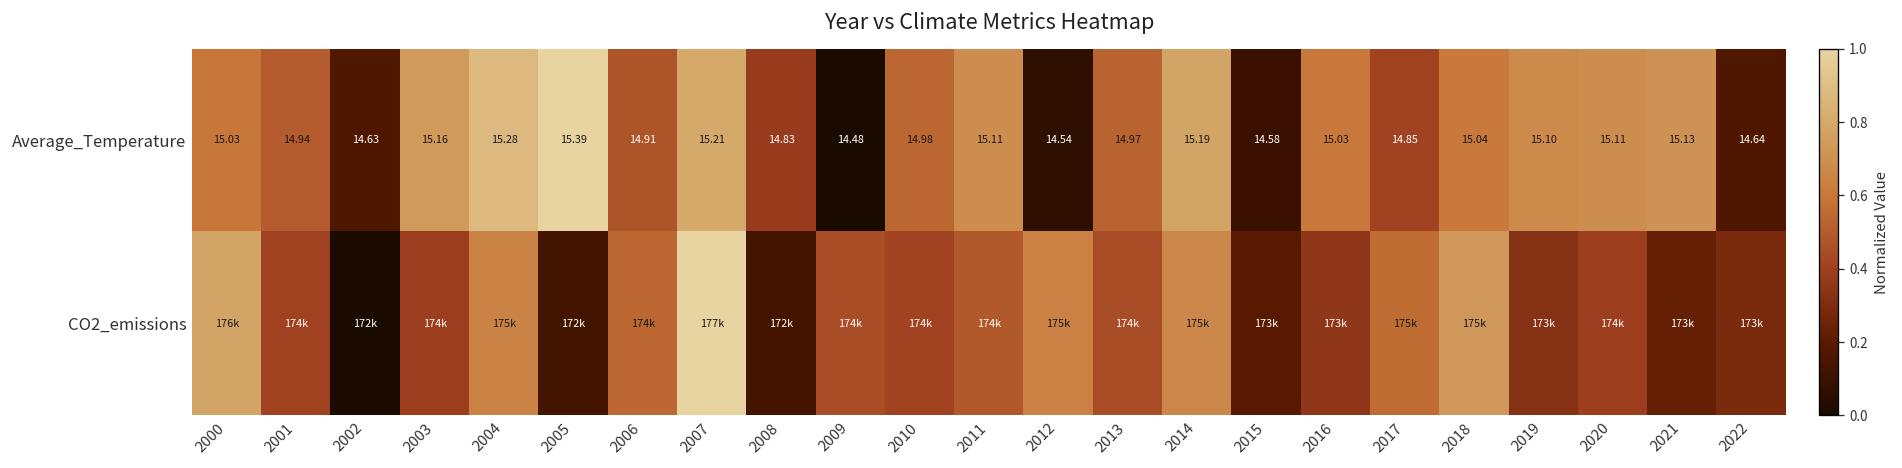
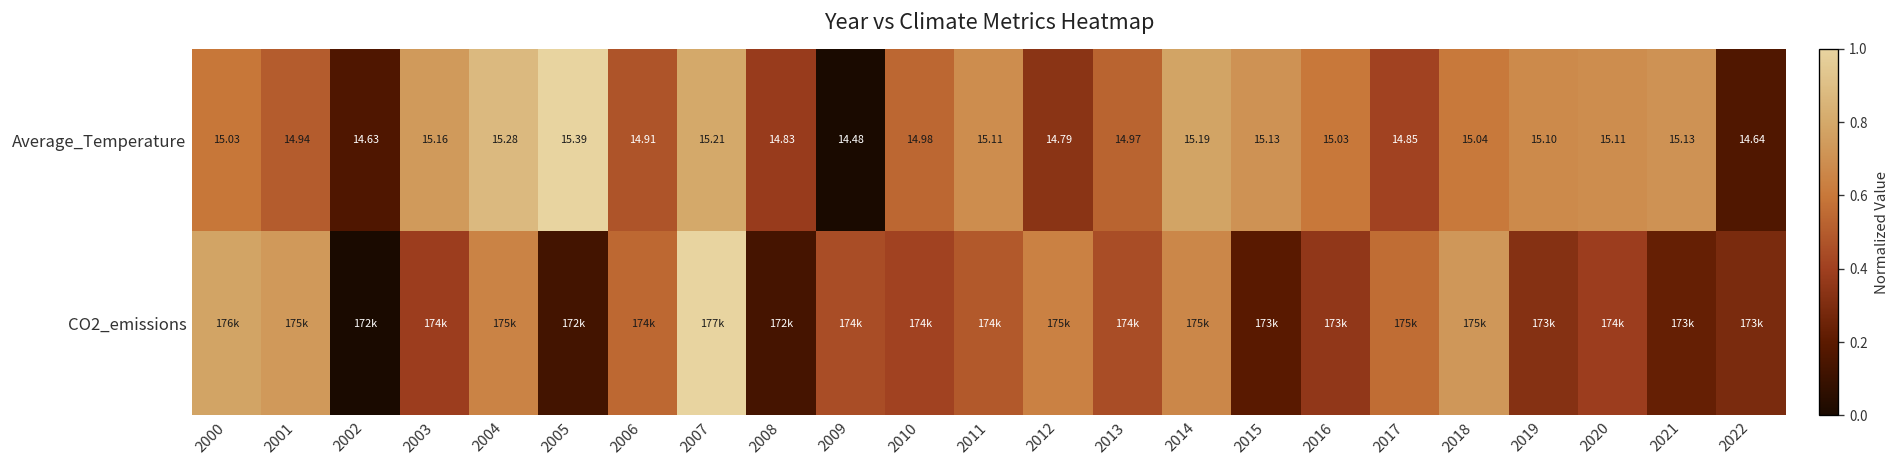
  {
    "Average_Temperature": {
      "2000": "15.03",
      "2001": "14.94",
      "2002": "14.63",
      "2003": "15.16",
      "2004": "15.28",
      "2005": "15.39",
      "2006": "14.91",
      "2007": "15.21",
      "2008": "14.83",
      "2009": "14.48",
      "2010": "14.98",
      "2011": "15.11",
-     "2012": "14.54",
+     "2012": "14.79",
      "2013": "14.97",
      "2014": "15.19",
-     "2015": "14.58",
+     "2015": "15.13",
      "2016": "15.03",
      "2017": "14.85",
      "2018": "15.04",
      "2019": "15.10",
      "2020": "15.11",
      "2021": "15.13",
      "2022": "14.64"
    },
    "CO2_emissions": {
      "2000": "176k",
-     "2001": "174k",
+     "2001": "175k",
      "2002": "172k",
      "2003": "174k",
      "2004": "175k",
      "2005": "172k",
      "2006": "174k",
      "2007": "177k",
      "2008": "172k",
      "2009": "174k",
      "2010": "174k",
      "2011": "174k",
      "2012": "175k",
      "2013": "174k",
      "2014": "175k",
      "2015": "173k",
      "2016": "173k",
      "2017": "175k",
      "2018": "175k",
      "2019": "173k",
      "2020": "174k",
      "2021": "173k",
      "2022": "173k"
    }
  }
